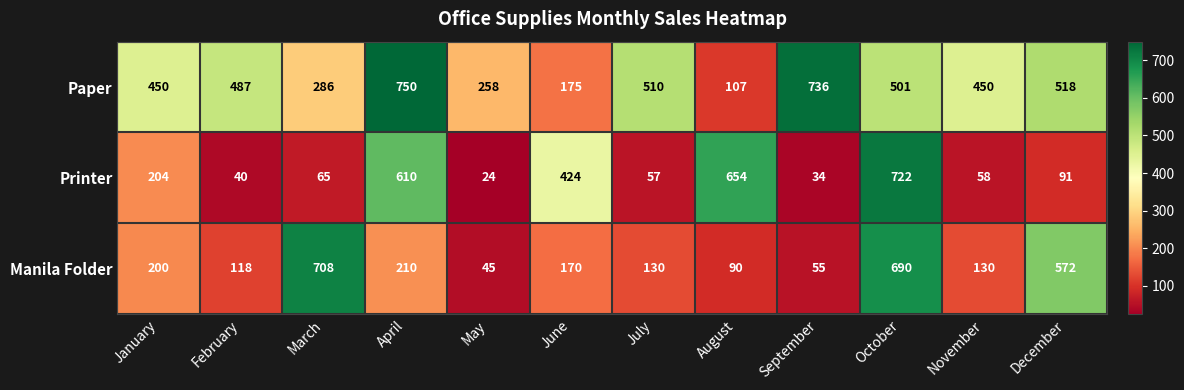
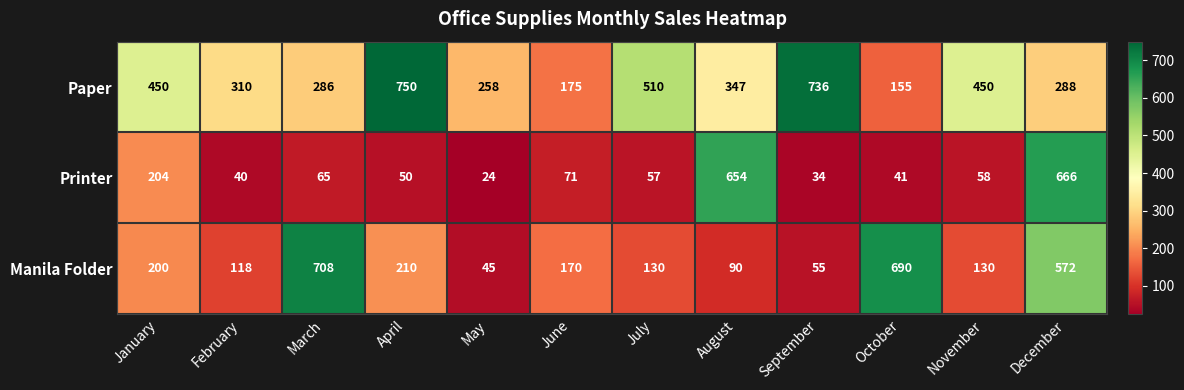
  {
    "Paper": {
      "January": 450,
-     "February": 487,
+     "February": 310,
      "March": 286,
      "April": 750,
      "May": 258,
      "June": 175,
      "July": 510,
-     "August": 107,
+     "August": 347,
      "September": 736,
-     "October": 501,
+     "October": 155,
      "November": 450,
-     "December": 518
+     "December": 288
    },
    "Printer": {
      "January": 204,
      "February": 40,
      "March": 65,
-     "April": 610,
+     "April": 50,
      "May": 24,
-     "June": 424,
+     "June": 71,
      "July": 57,
      "August": 654,
      "September": 34,
-     "October": 722,
+     "October": 41,
      "November": 58,
-     "December": 91
+     "December": 666
    },
    "Manila Folder": {
      "January": 200,
      "February": 118,
      "March": 708,
      "April": 210,
      "May": 45,
      "June": 170,
      "July": 130,
      "August": 90,
      "September": 55,
      "October": 690,
      "November": 130,
      "December": 572
    }
  }
